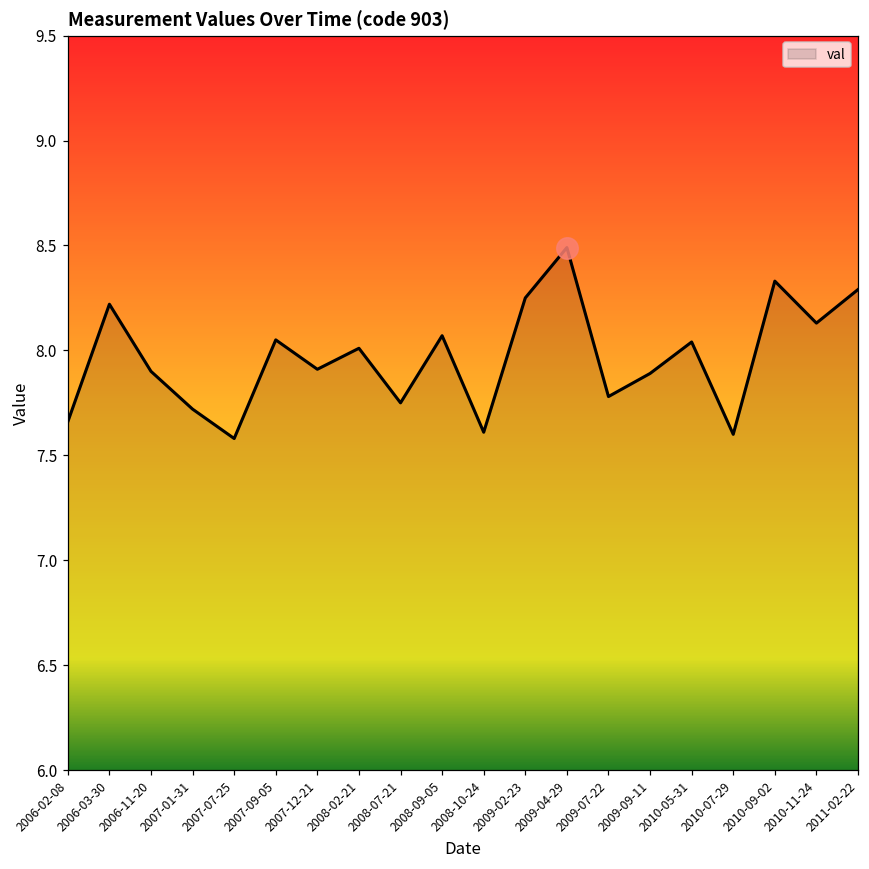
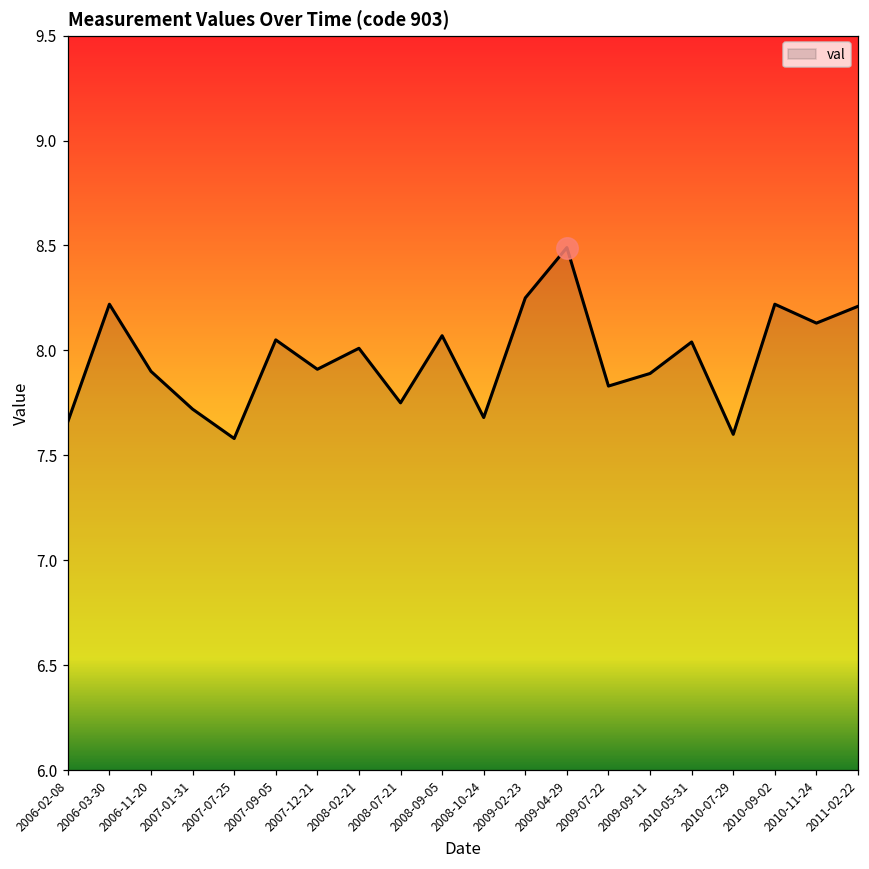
  {
    "val": {
      "2006-02-08": 7.66,
      "2006-03-30": 8.22,
      "2006-11-20": 7.90,
      "2007-01-31": 7.72,
      "2007-07-25": 7.58,
      "2007-09-05": 8.05,
      "2007-12-21": 7.91,
      "2008-02-21": 8.01,
      "2008-07-21": 7.75,
      "2008-09-05": 8.07,
-     "2008-10-24": 7.61,
+     "2008-10-24": 7.68,
      "2009-02-23": 8.25,
-     "2009-07-22": 7.78,
+     "2009-07-22": 7.83,
      "2009-09-11": 7.89,
      "2010-05-31": 8.04,
      "2010-07-29": 7.60,
-     "2010-09-02": 8.33,
+     "2010-09-02": 8.22,
      "2010-11-24": 8.13,
-     "2011-02-22": 8.29
+     "2011-02-22": 8.21
    }
  }
